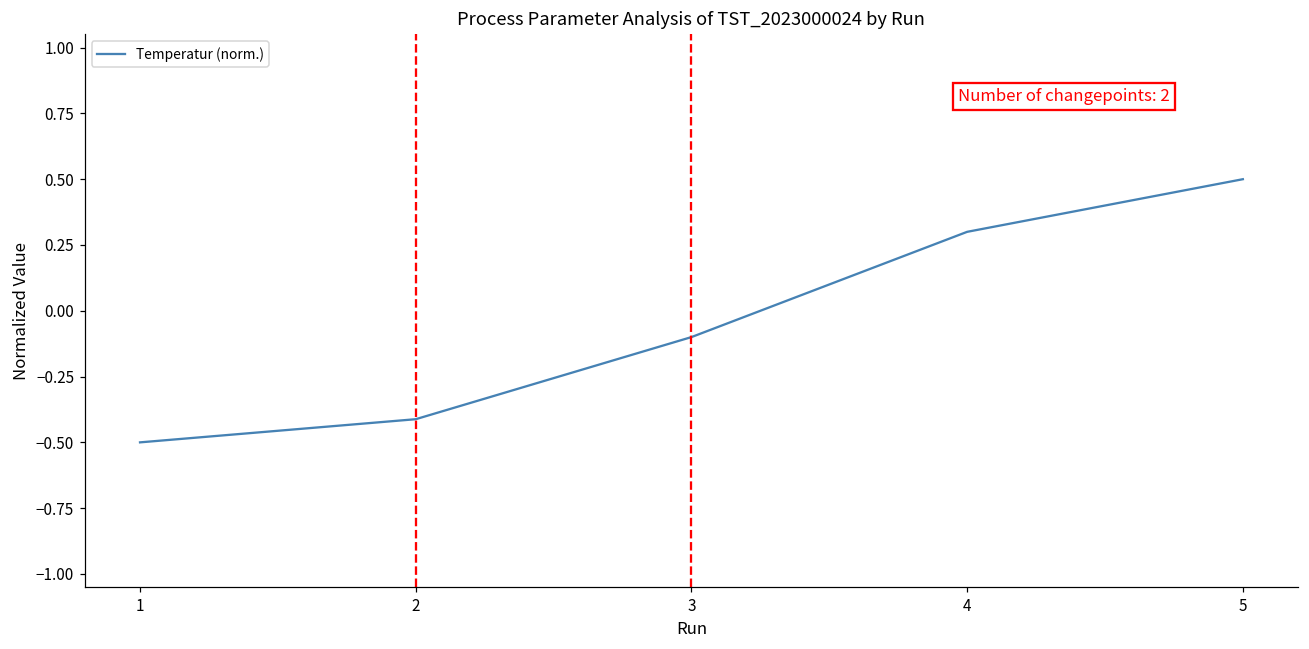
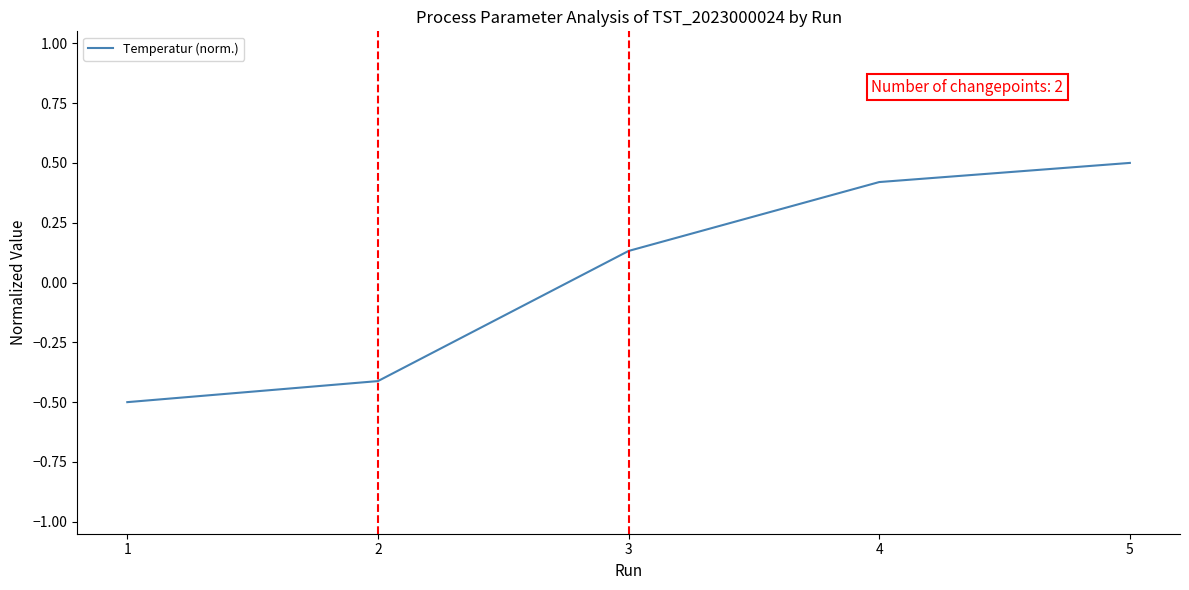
  {
    "1": -0.50,
    "2": -0.41,
-   "3": -0.10,
-   "4": 0.30,
+   "3": 0.13,
+   "4": 0.42,
    "5": 0.50
  }
